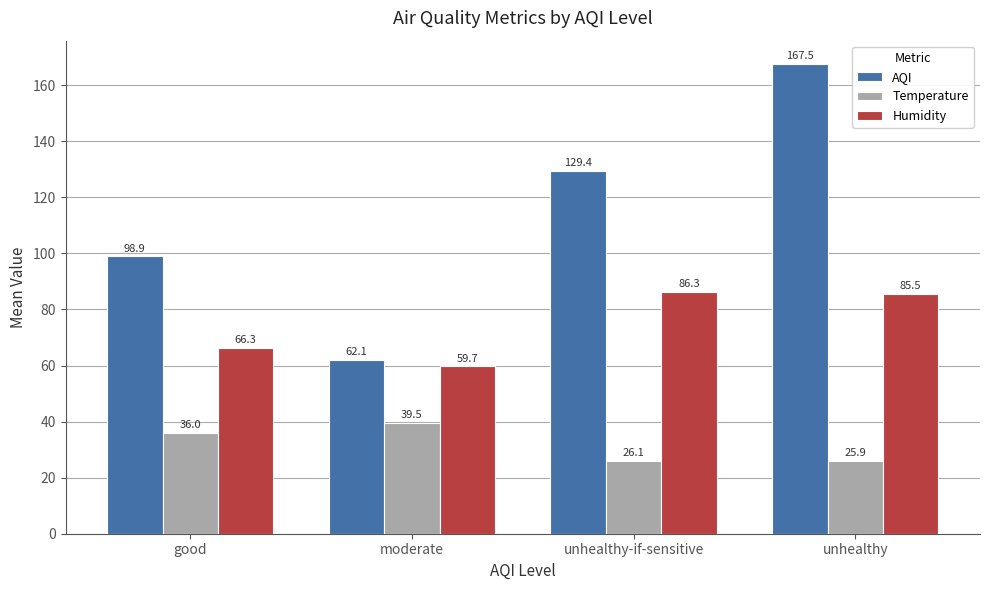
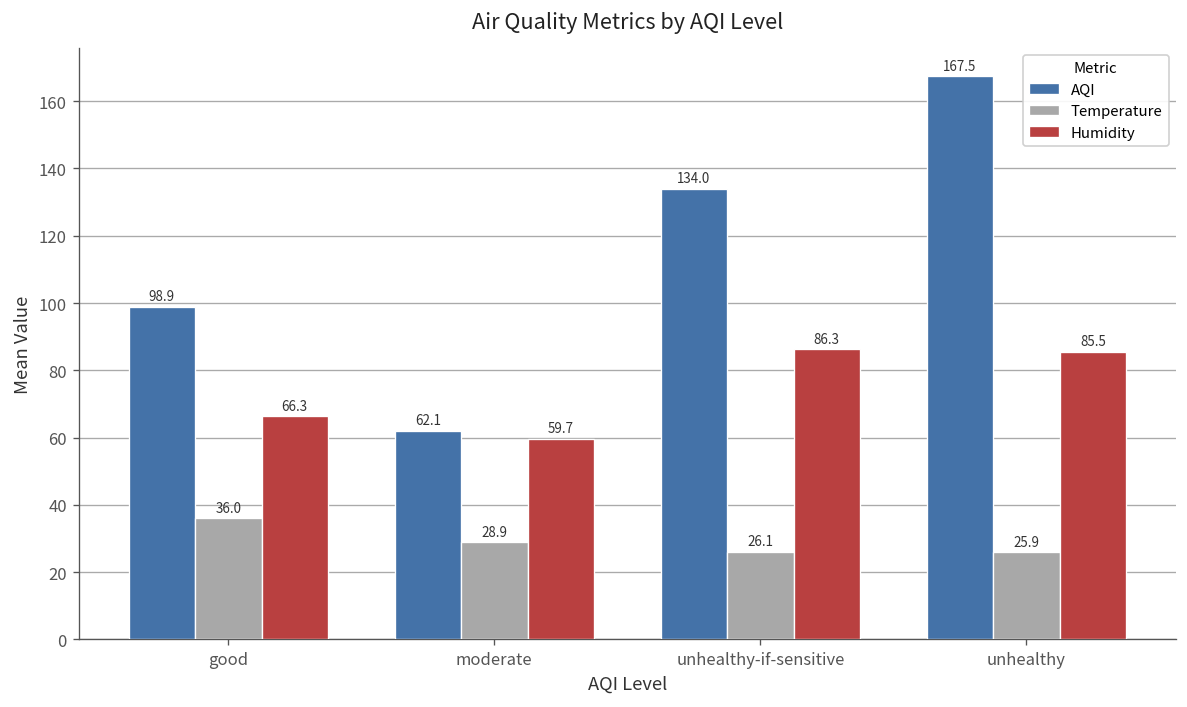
  {
    "AQI": {
      "good": 98.9,
      "moderate": 62.1,
-     "unhealthy-if-sensitive": 129.4,
+     "unhealthy-if-sensitive": 134.0,
      "unhealthy": 167.5
    },
    "Temperature": {
      "good": 36.0,
-     "moderate": 39.5,
+     "moderate": 28.9,
      "unhealthy-if-sensitive": 26.1,
      "unhealthy": 25.9
    },
    "Humidity": {
      "good": 66.3,
      "moderate": 59.7,
      "unhealthy-if-sensitive": 86.3,
      "unhealthy": 85.5
    }
  }
